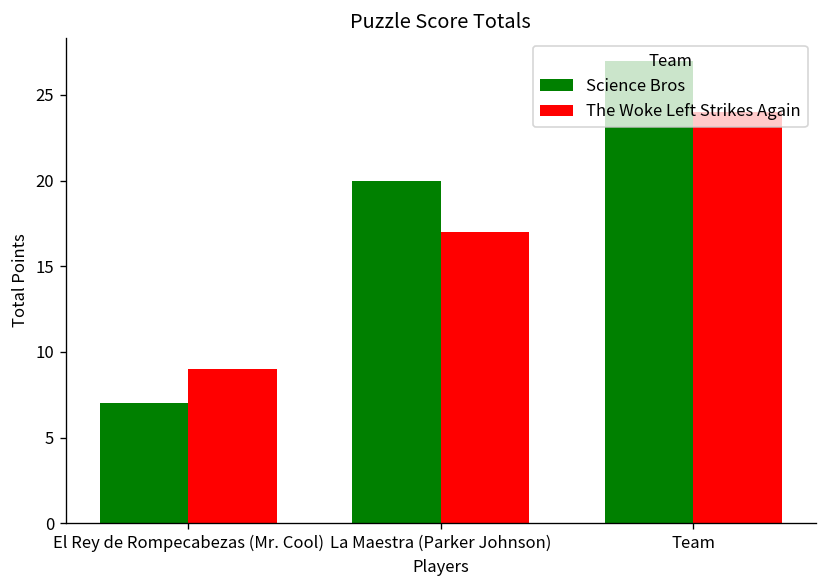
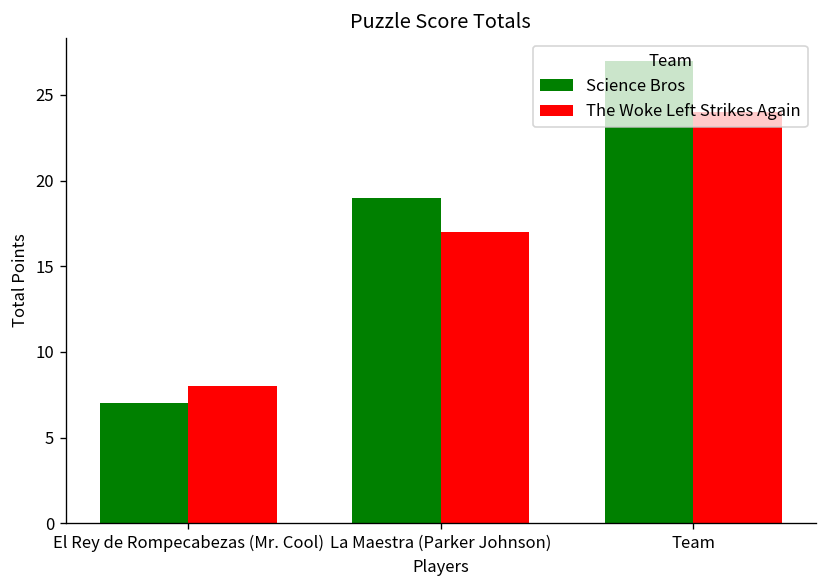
  {
    "Science Bros": {
      "El Rey de Rompecabezas (Mr. Cool)": 7,
-     "La Maestra (Parker Johnson)": 20
+     "La Maestra (Parker Johnson)": 19
    },
    "The Woke Left Strikes Again": {
-     "El Rey de Rompecabezas (Mr. Cool)": 9,
+     "El Rey de Rompecabezas (Mr. Cool)": 8,
      "La Maestra (Parker Johnson)": 17
    }
  }
